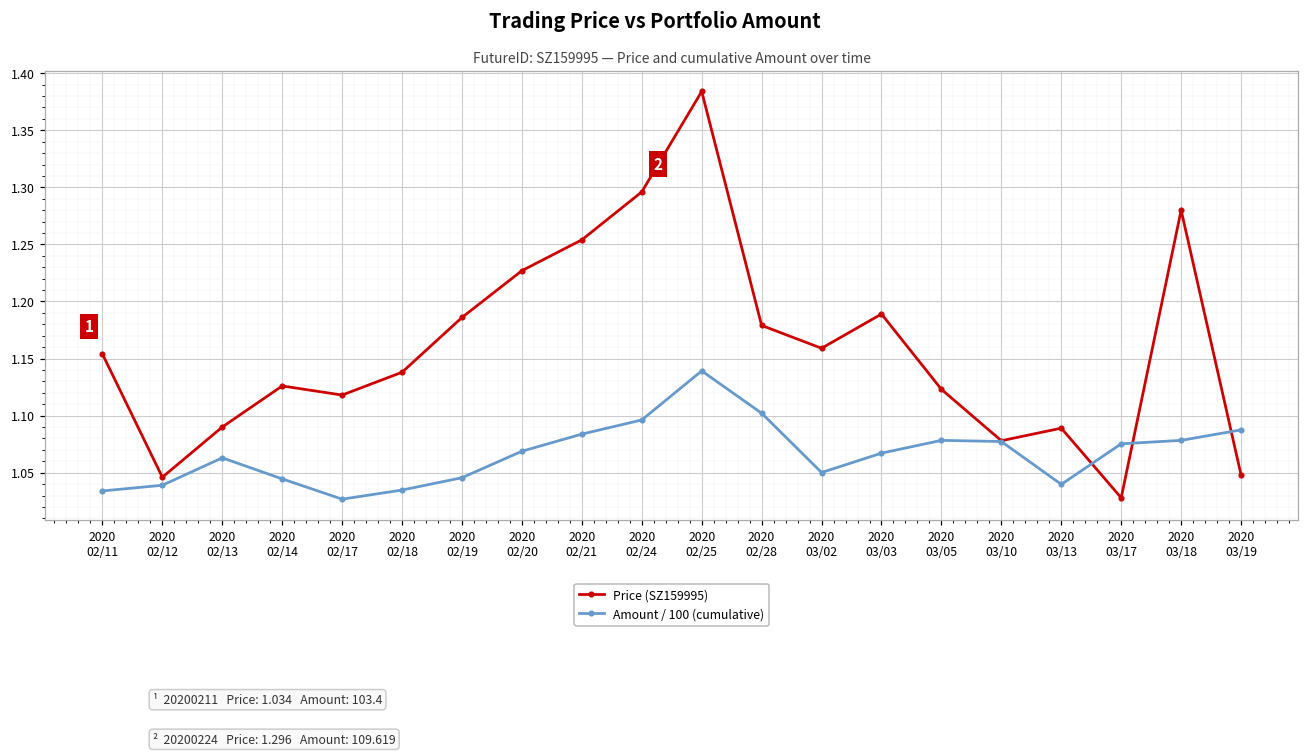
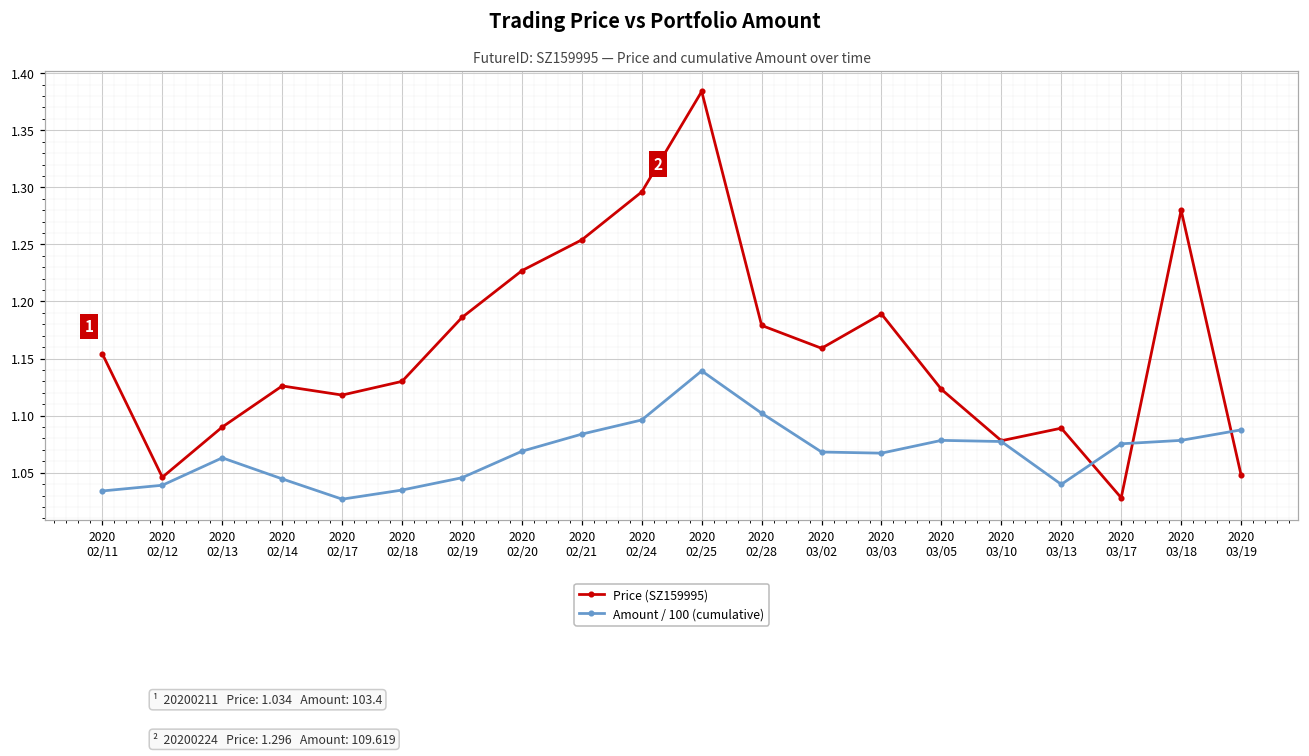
  {
    "Price (SZ159995)": {
      "2020 02/12": 1.046,
      "2020 02/13": 1.090,
      "2020 02/14": 1.126,
      "2020 02/17": 1.118,
-     "2020 02/18": 1.138,
+     "2020 02/18": 1.130,
      "2020 02/19": 1.186,
      "2020 02/20": 1.227,
      "2020 02/21": 1.254,
      "2020 02/25": 1.384,
      "2020 02/28": 1.179,
      "2020 03/02": 1.159,
      "2020 03/03": 1.189,
      "2020 03/05": 1.123,
      "2020 03/13": 1.089,
      "2020 03/17": 1.028,
      "2020 03/18": 1.280,
      "2020 03/19": 1.048
    },
    "Amount / 100 (cumulative)": {
      "2020 02/11": 1.034,
      "2020 02/12": 1.039,
      "2020 02/13": 1.063,
      "2020 02/14": 1.045,
      "2020 02/17": 1.027,
      "2020 02/18": 1.035,
      "2020 02/19": 1.046,
      "2020 02/20": 1.069,
      "2020 02/21": 1.084,
      "2020 02/24": 1.096,
      "2020 02/25": 1.139,
      "2020 02/28": 1.102,
-     "2020 03/02": 1.050,
+     "2020 03/02": 1.068,
      "2020 03/03": 1.067,
      "2020 03/05": 1.078,
      "2020 03/13": 1.040,
      "2020 03/17": 1.075,
      "2020 03/18": 1.078,
      "2020 03/19": 1.088
    }
  }
